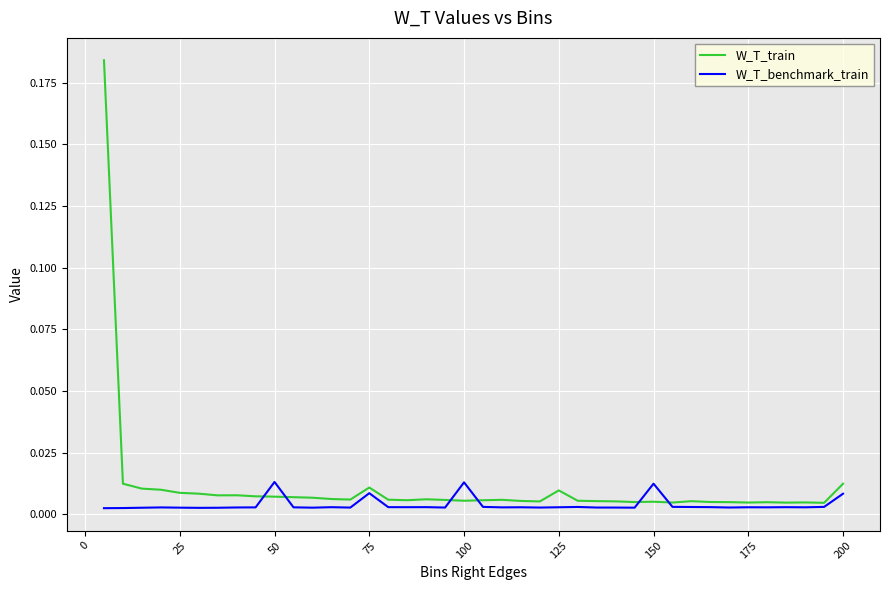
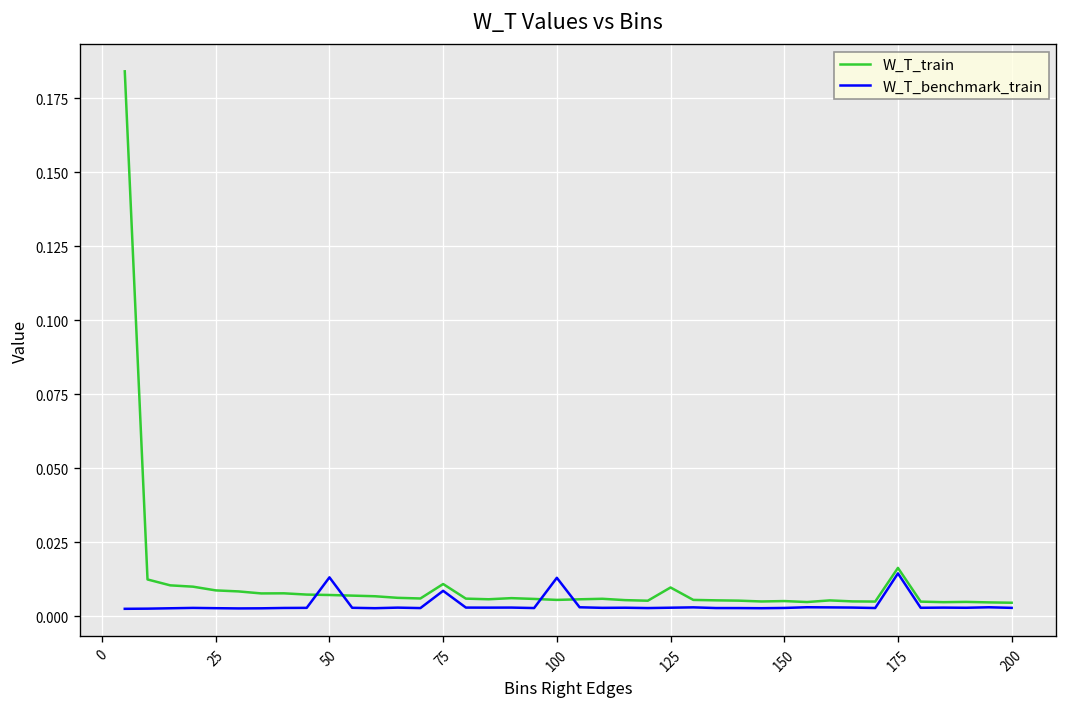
  {
    "W_T_train": {
      "25": 0.009,
      "50": 0.007,
      "75": 0.011,
      "100": 0.006,
      "125": 0.010,
      "150": 0.005,
-     "175": 0.005,
-     "200": 0.012
+     "175": 0.016,
+     "200": 0.005
    },
    "W_T_benchmark_train": {
      "25": 0.003,
      "50": 0.013,
      "75": 0.009,
      "100": 0.013,
      "125": 0.003,
-     "150": 0.012,
-     "175": 0.003,
-     "200": 0.008
+     "150": 0.003,
+     "175": 0.014,
+     "200": 0.003
    }
  }
